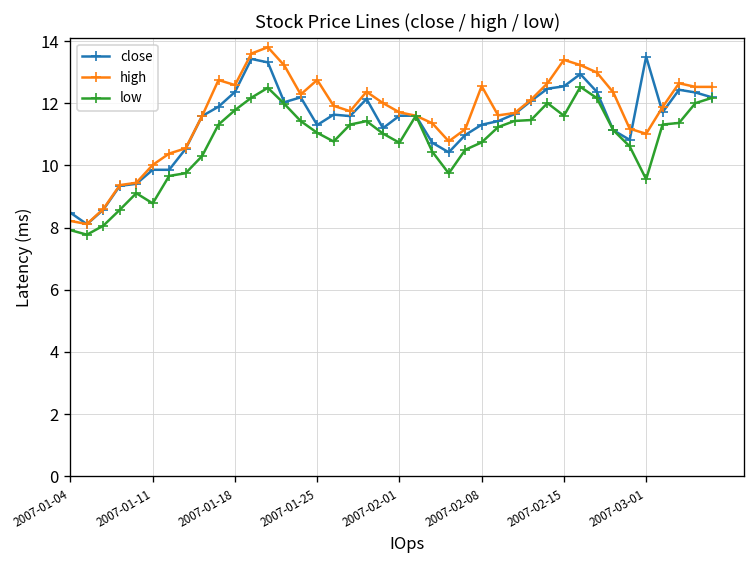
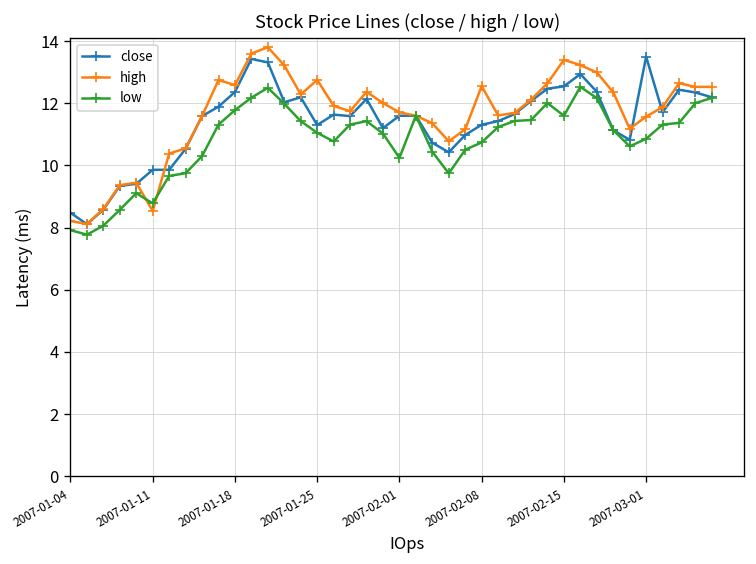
  {
    "close": {
      "2007-01-04": 8.5,
      "2007-01-11": 9.9,
      "2007-01-18": 12.4,
      "2007-01-25": 11.3,
      "2007-02-01": 11.6,
      "2007-02-08": 11.3,
      "2007-02-15": 12.5,
      "2007-03-01": 13.5
    },
    "high": {
      "2007-01-04": 8.2,
-     "2007-01-11": 10.0,
+     "2007-01-11": 8.5,
      "2007-01-18": 12.6,
      "2007-01-25": 12.8,
      "2007-02-01": 11.7,
      "2007-02-08": 12.6,
      "2007-02-15": 13.4,
-     "2007-03-01": 11.0
+     "2007-03-01": 11.6
    },
    "low": {
      "2007-01-04": 7.9,
      "2007-01-11": 8.8,
      "2007-01-18": 11.8,
      "2007-01-25": 11.1,
-     "2007-02-01": 10.7,
+     "2007-02-01": 10.2,
      "2007-02-08": 10.7,
      "2007-02-15": 11.6,
-     "2007-03-01": 9.6
+     "2007-03-01": 10.9
    }
  }
